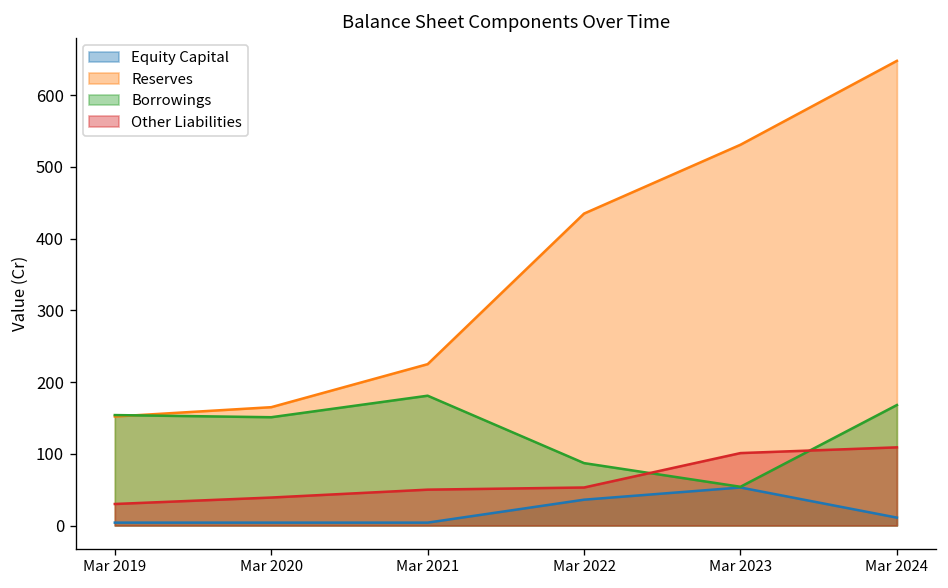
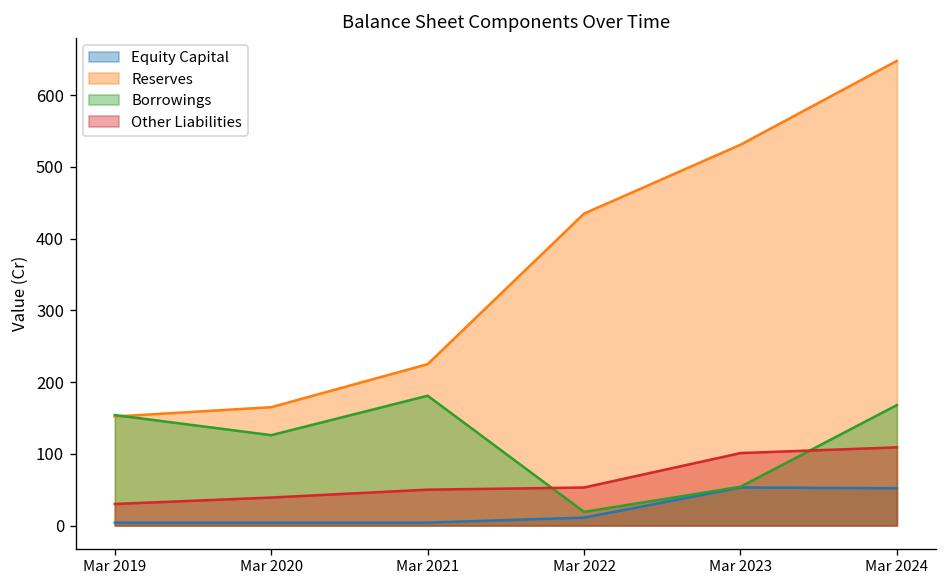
  {
    "Equity Capital": {
      "Mar 2019": 0,
      "Mar 2020": 0,
      "Mar 2021": 0,
-     "Mar 2022": 40,
-     "Mar 2024": 10
+     "Mar 2022": 10,
+     "Mar 2024": 50
    },
    "Borrowings": {
-     "Mar 2020": 150,
+     "Mar 2020": 130,
      "Mar 2021": 180,
-     "Mar 2022": 90,
+     "Mar 2022": 20,
      "Mar 2024": 170
    }
  }
